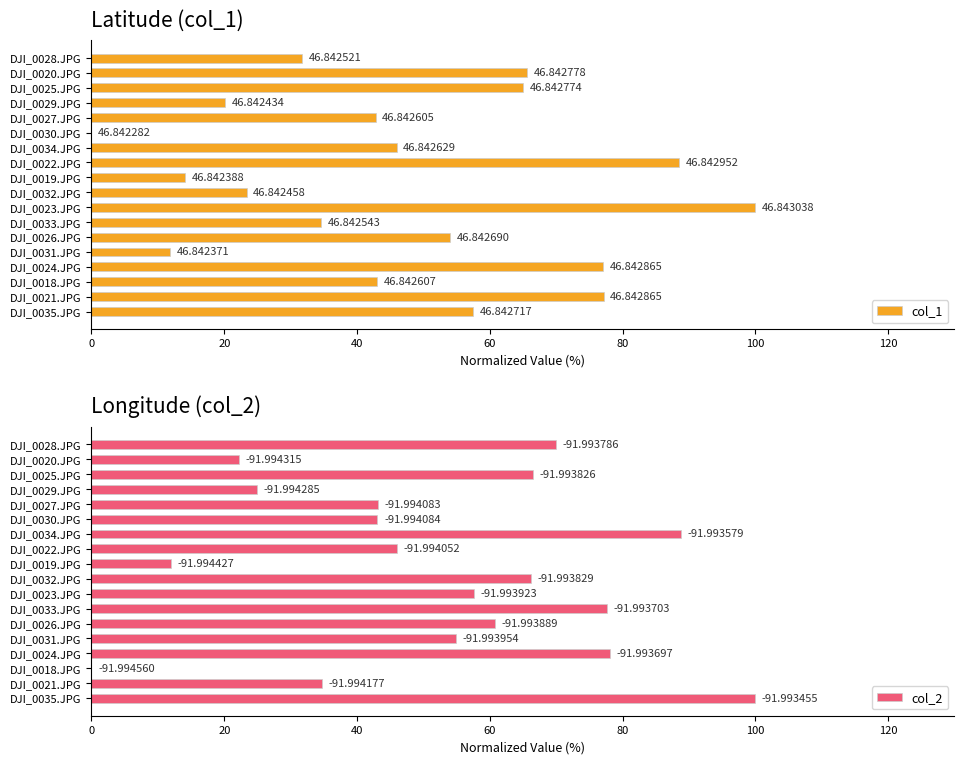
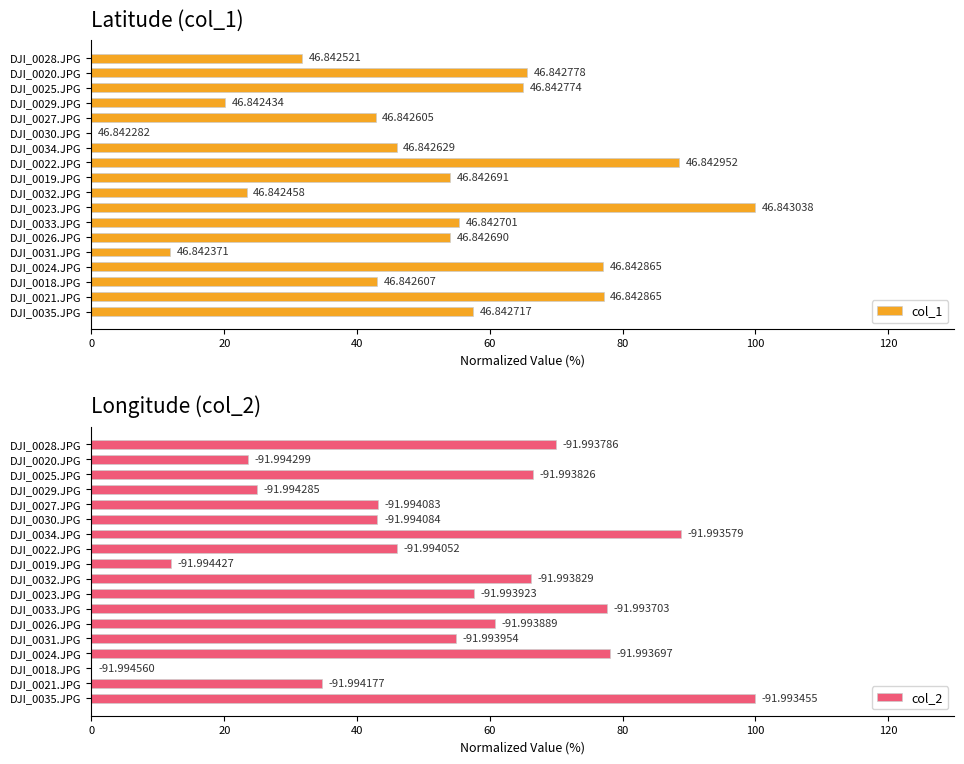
  {
    "Latitude (col_1)": {
-     "DJI_0019.JPG": 46.842388,
-     "DJI_0033.JPG": 46.842543
+     "DJI_0019.JPG": 46.842691,
+     "DJI_0033.JPG": 46.842701
    },
    "Longitude (col_2)": {
-     "DJI_0020.JPG": -91.994315
+     "DJI_0020.JPG": -91.994299
    }
  }
